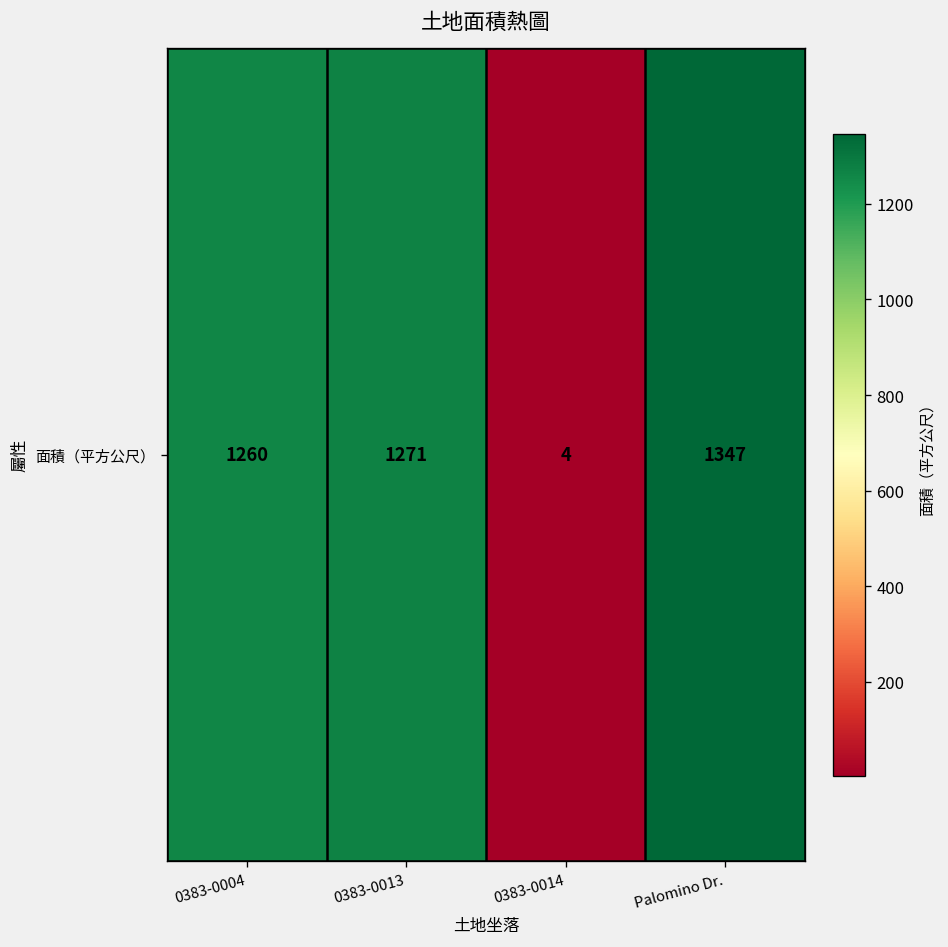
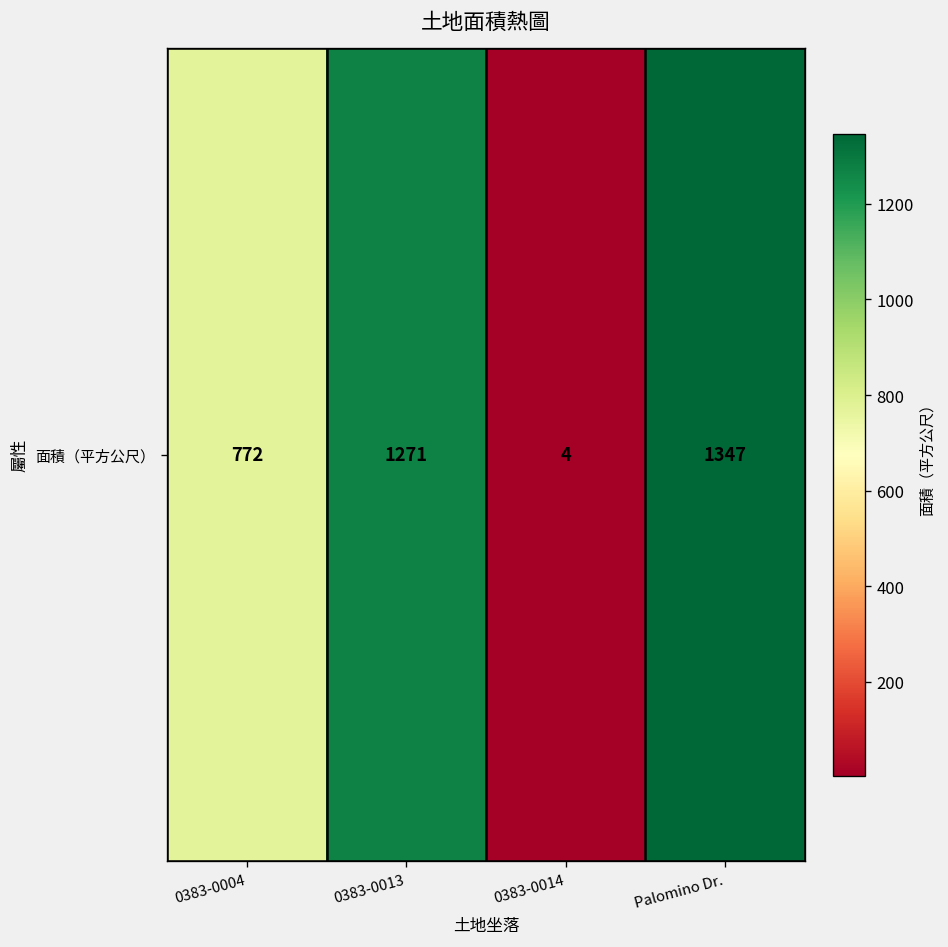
  {
    "面積（平方公尺）": {
-     "0383-0004": 1260,
+     "0383-0004": 772,
      "0383-0013": 1271,
      "0383-0014": 4,
      "Palomino Dr.": 1347
    }
  }
